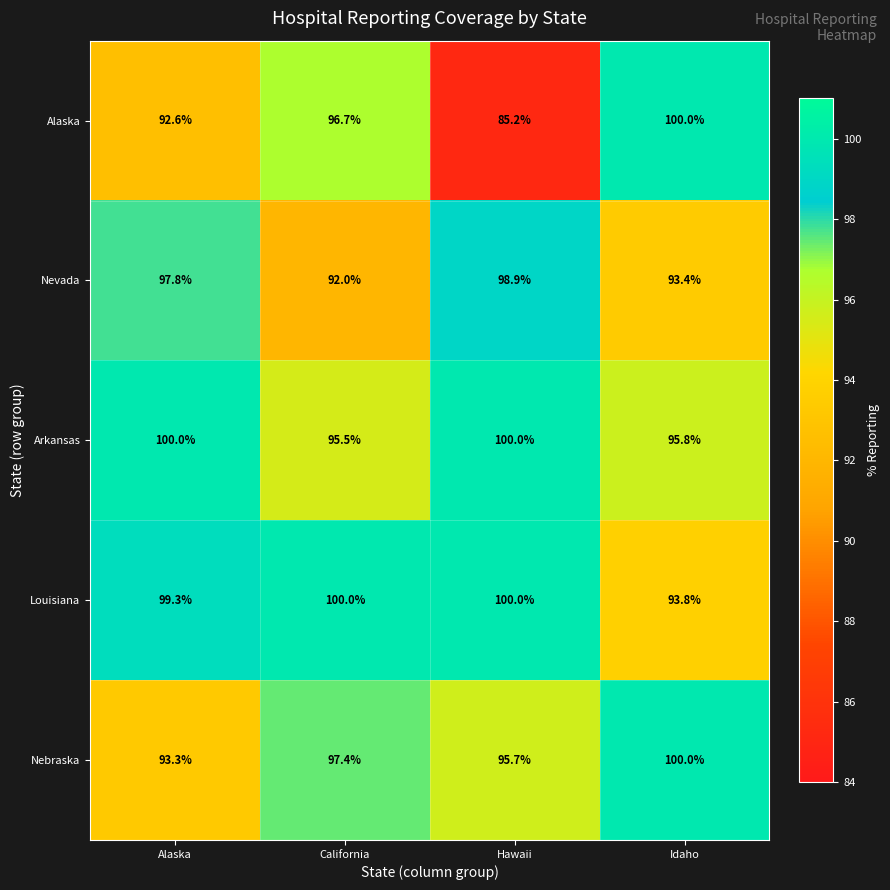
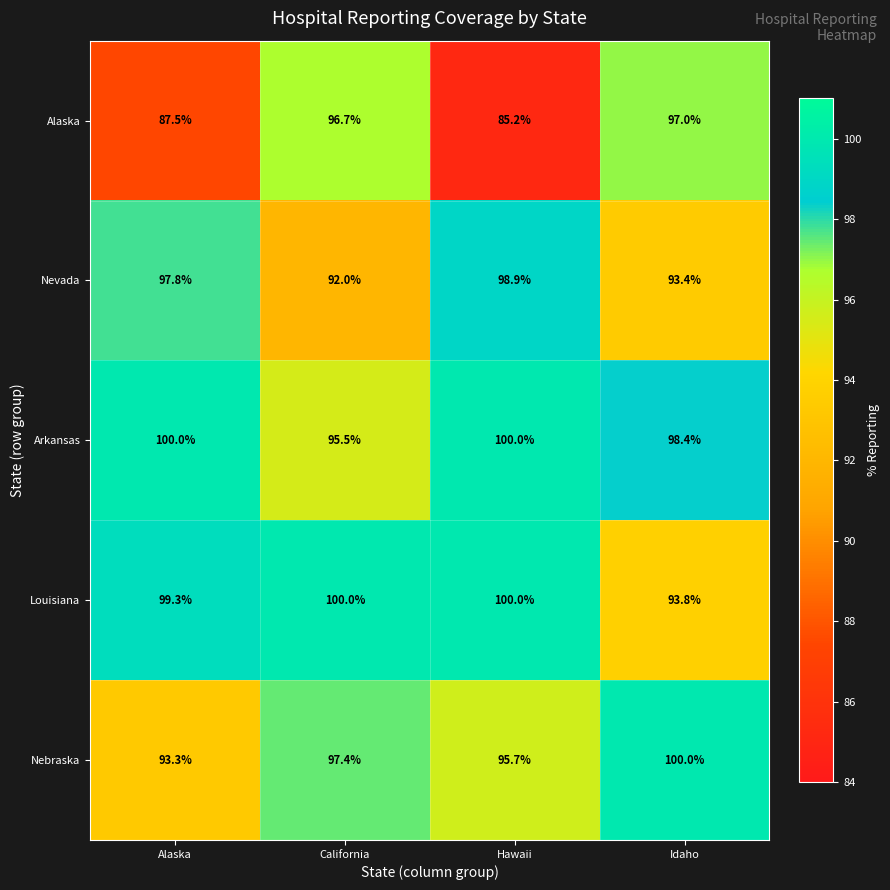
  {
    "Alaska": {
-     "Alaska": "92.6%",
+     "Alaska": "87.5%",
      "California": "96.7%",
      "Hawaii": "85.2%",
-     "Idaho": "100.0%"
+     "Idaho": "97.0%"
    },
    "Nevada": {
      "Alaska": "97.8%",
      "California": "92.0%",
      "Hawaii": "98.9%",
      "Idaho": "93.4%"
    },
    "Arkansas": {
      "Alaska": "100.0%",
      "California": "95.5%",
      "Hawaii": "100.0%",
-     "Idaho": "95.8%"
+     "Idaho": "98.4%"
    },
    "Louisiana": {
      "Alaska": "99.3%",
      "California": "100.0%",
      "Hawaii": "100.0%",
      "Idaho": "93.8%"
    },
    "Nebraska": {
      "Alaska": "93.3%",
      "California": "97.4%",
      "Hawaii": "95.7%",
      "Idaho": "100.0%"
    }
  }
